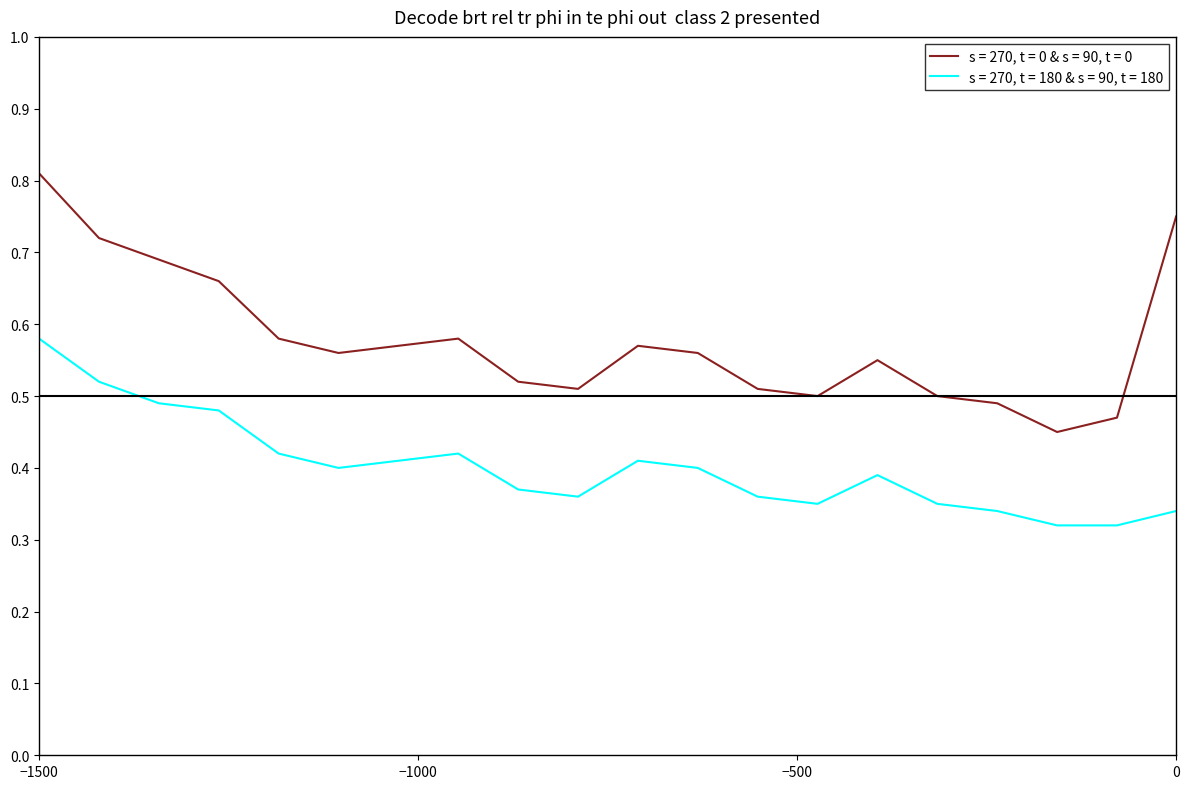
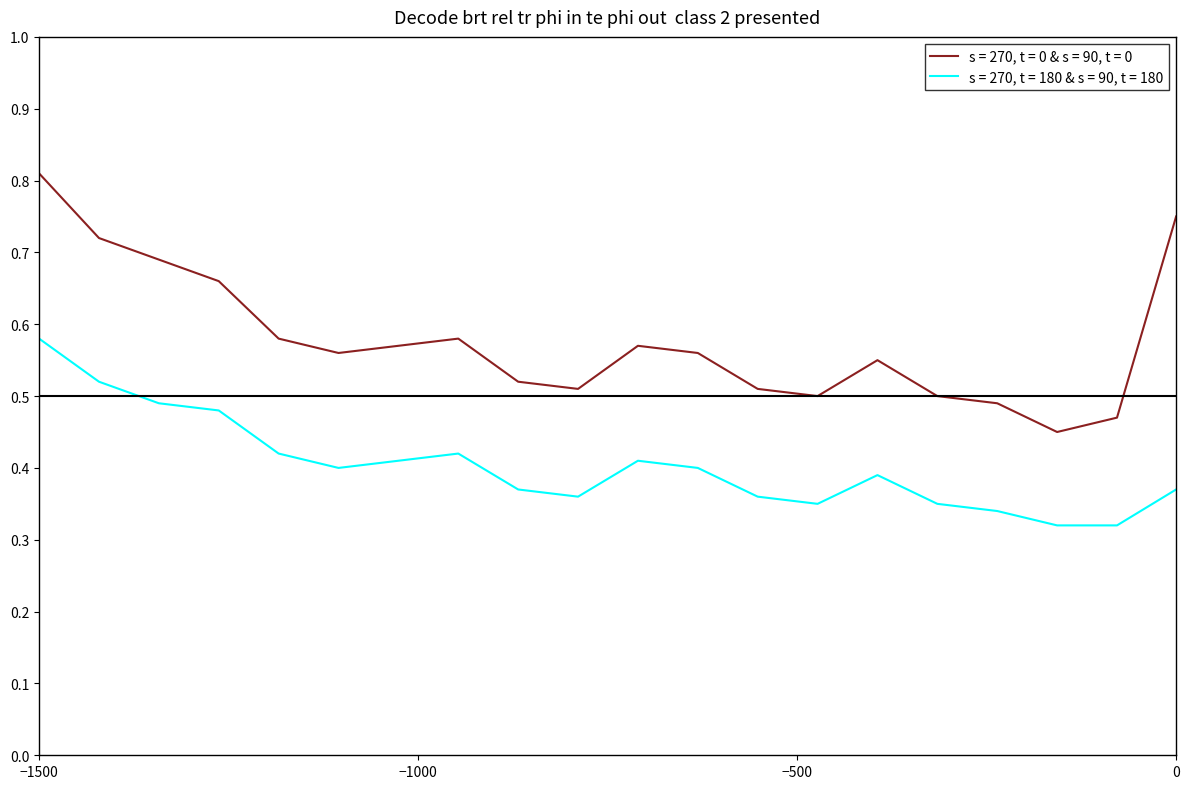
  {
    "s = 270, t = 0 & s = 90, t = 0": {
      "−1500": 0.81,
      "0": 0.75
    },
    "s = 270, t = 180 & s = 90, t = 180": {
      "−1500": 0.58,
-     "0": 0.34
+     "0": 0.37
    }
  }
